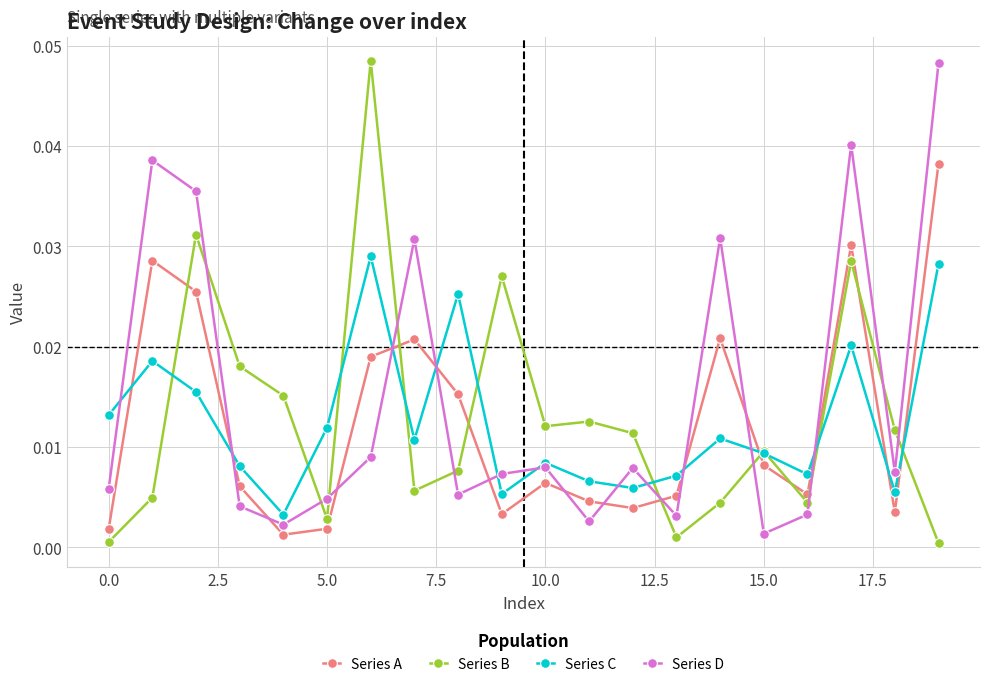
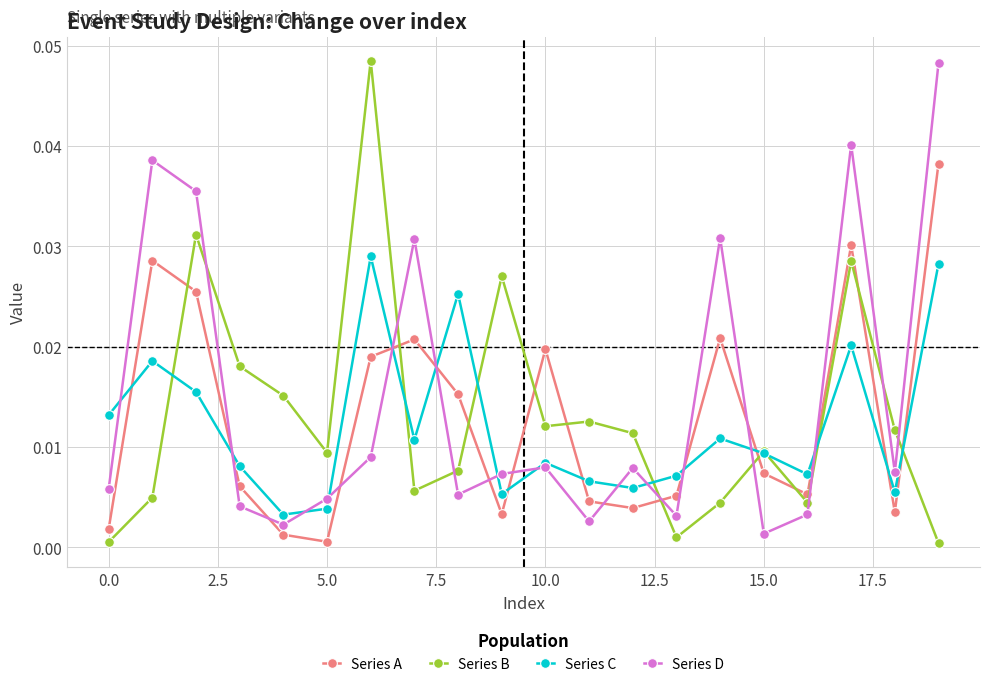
  {
    "Series A": {
      "0.0": 0.0018,
-     "5.0": 0.0018,
-     "10.0": 0.0064,
-     "15.0": 0.0082
+     "5.0": 0.0006,
+     "10.0": 0.0197,
+     "15.0": 0.0074
    },
    "Series B": {
      "0.0": 0.0005,
-     "5.0": 0.0028,
+     "5.0": 0.0094,
      "10.0": 0.0121
    },
    "Series C": {
      "0.0": 0.0132,
-     "5.0": 0.0119,
+     "5.0": 0.0038,
      "10.0": 0.0084
    },
    "Series D": {
      "0.0": 0.0058,
      "5.0": 0.0048,
      "10.0": 0.0080,
      "15.0": 0.0014
    }
  }
